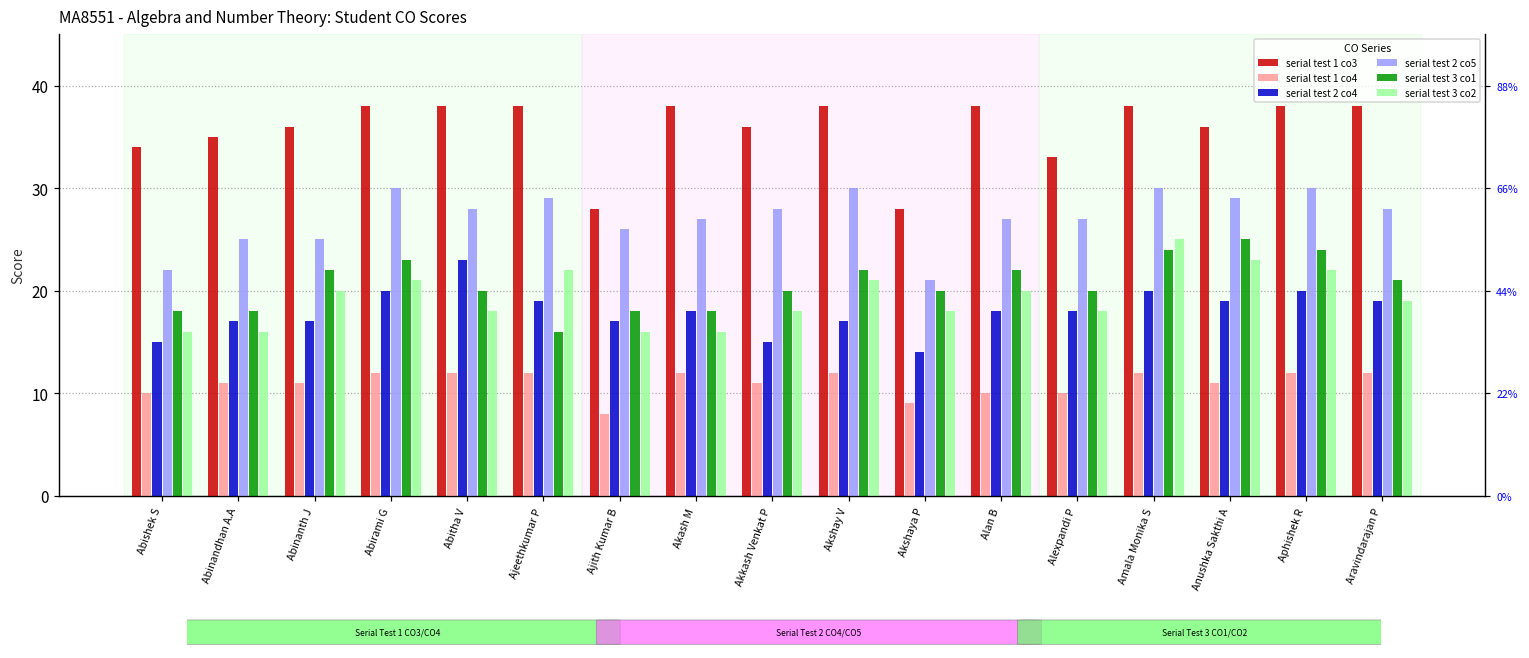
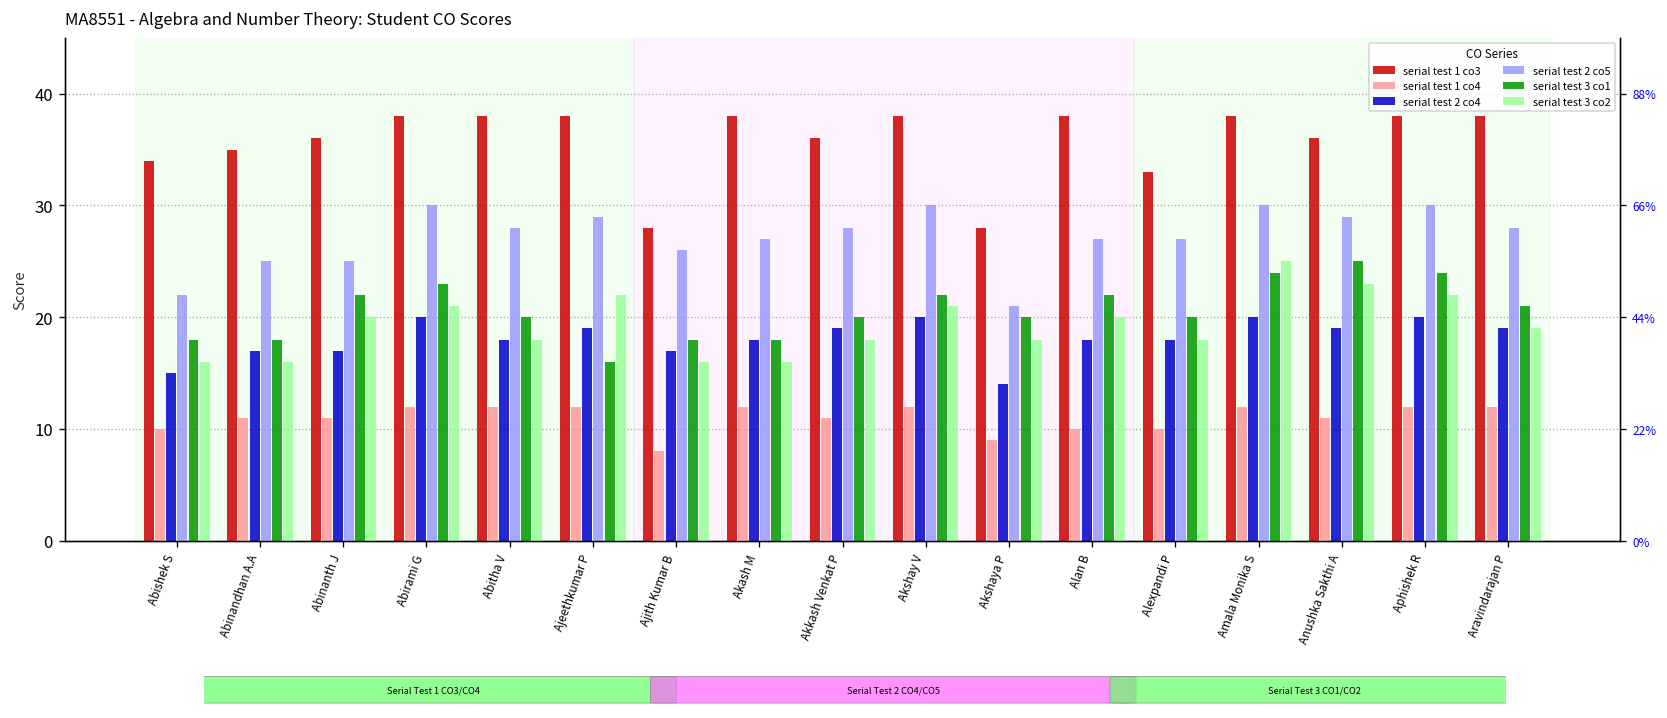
  {
    "serial test 1 co3": {
      "Abishek S": 34,
      "Abinandhan A.A": 35,
      "Abinanth J": 36,
      "Abirami G": 38,
      "Abitha V": 38,
      "Ajeethkumar P": 38,
      "Ajith Kumar B": 28,
      "Akash M": 38,
      "Akkash Venkat P": 36,
      "Akshay V": 38,
      "Akshaya P": 28,
      "Alan B": 38,
      "Alexpandi P": 33,
      "Amala Monika S": 38,
      "Anushka Sakthi A": 36,
      "Aphishek R": 38,
      "Aravindarajan P": 38
    },
    "serial test 1 co4": {
      "Abishek S": 10,
      "Abinandhan A.A": 11,
      "Abinanth J": 11,
      "Abirami G": 12,
      "Abitha V": 12,
      "Ajeethkumar P": 12,
      "Ajith Kumar B": 8,
      "Akash M": 12,
      "Akkash Venkat P": 11,
      "Akshay V": 12,
      "Akshaya P": 9,
      "Alan B": 10,
      "Alexpandi P": 10,
      "Amala Monika S": 12,
      "Anushka Sakthi A": 11,
      "Aphishek R": 12,
      "Aravindarajan P": 12
    },
    "serial test 2 co4": {
      "Abishek S": 15,
      "Abinandhan A.A": 17,
      "Abinanth J": 17,
      "Abirami G": 20,
-     "Abitha V": 23,
+     "Abitha V": 18,
      "Ajeethkumar P": 19,
      "Ajith Kumar B": 17,
      "Akash M": 18,
-     "Akkash Venkat P": 15,
-     "Akshay V": 17,
+     "Akkash Venkat P": 19,
+     "Akshay V": 20,
      "Akshaya P": 14,
      "Alan B": 18,
      "Alexpandi P": 18,
      "Amala Monika S": 20,
      "Anushka Sakthi A": 19,
      "Aphishek R": 20,
      "Aravindarajan P": 19
    },
    "serial test 2 co5": {
      "Abishek S": 22,
      "Abinandhan A.A": 25,
      "Abinanth J": 25,
      "Abirami G": 30,
      "Abitha V": 28,
      "Ajeethkumar P": 29,
      "Ajith Kumar B": 26,
      "Akash M": 27,
      "Akkash Venkat P": 28,
      "Akshay V": 30,
      "Akshaya P": 21,
      "Alan B": 27,
      "Alexpandi P": 27,
      "Amala Monika S": 30,
      "Anushka Sakthi A": 29,
      "Aphishek R": 30,
      "Aravindarajan P": 28
    },
    "serial test 3 co1": {
      "Abishek S": 18,
      "Abinandhan A.A": 18,
      "Abinanth J": 22,
      "Abirami G": 23,
      "Abitha V": 20,
      "Ajeethkumar P": 16,
      "Ajith Kumar B": 18,
      "Akash M": 18,
      "Akkash Venkat P": 20,
      "Akshay V": 22,
      "Akshaya P": 20,
      "Alan B": 22,
      "Alexpandi P": 20,
      "Amala Monika S": 24,
      "Anushka Sakthi A": 25,
      "Aphishek R": 24,
      "Aravindarajan P": 21
    },
    "serial test 3 co2": {
      "Abishek S": 16,
      "Abinandhan A.A": 16,
      "Abinanth J": 20,
      "Abirami G": 21,
      "Abitha V": 18,
      "Ajeethkumar P": 22,
      "Ajith Kumar B": 16,
      "Akash M": 16,
      "Akkash Venkat P": 18,
      "Akshay V": 21,
      "Akshaya P": 18,
      "Alan B": 20,
      "Alexpandi P": 18,
      "Amala Monika S": 25,
      "Anushka Sakthi A": 23,
      "Aphishek R": 22,
      "Aravindarajan P": 19
    }
  }
